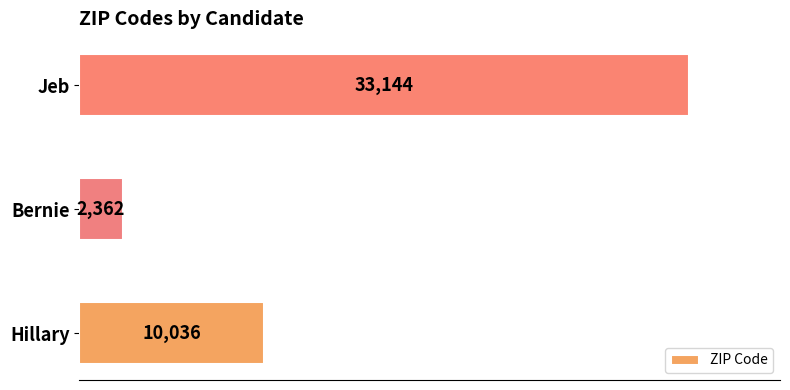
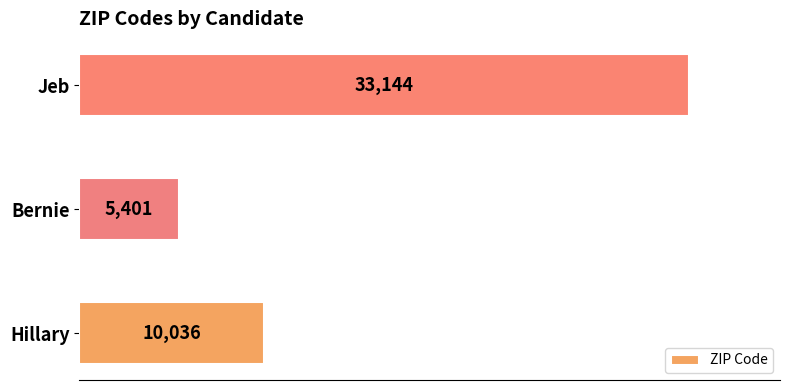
  {
    "Jeb": "33,144",
-   "Bernie": "2,362",
+   "Bernie": "5,401",
    "Hillary": "10,036"
  }
